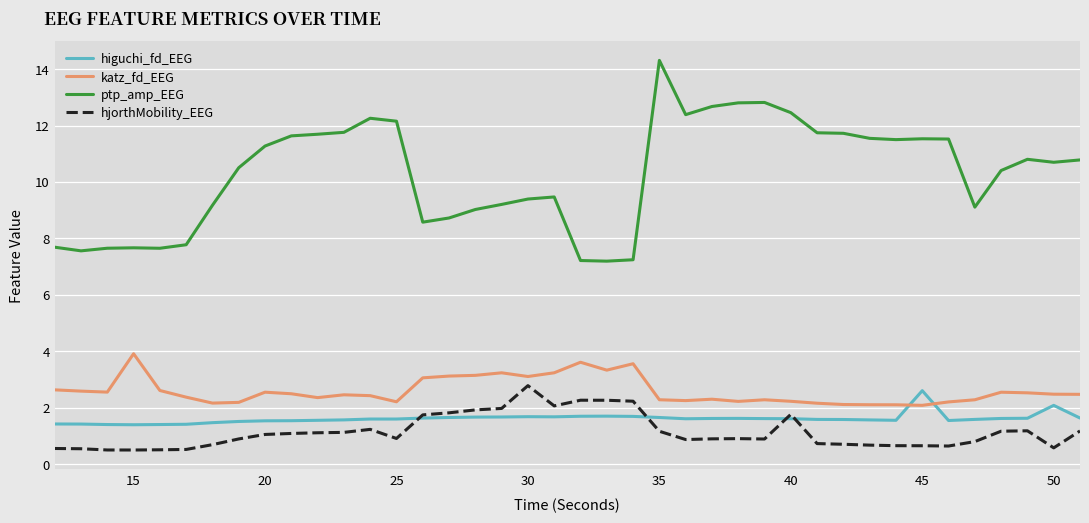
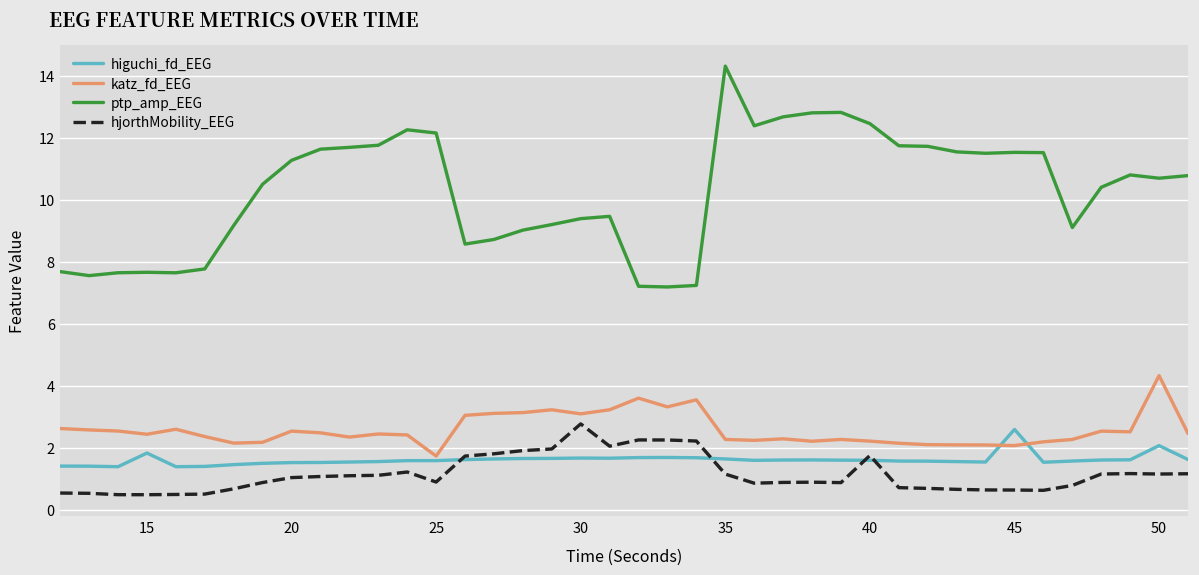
  {
    "higuchi_fd_EEG": {
-     "15": 1.4,
+     "15": 1.8,
      "20": 1.5,
      "25": 1.6,
      "30": 1.7,
      "35": 1.6,
      "40": 1.6,
      "45": 2.6,
      "50": 2.1
    },
    "katz_fd_EEG": {
-     "15": 3.9,
+     "15": 2.4,
      "20": 2.5,
-     "25": 2.2,
+     "25": 1.7,
      "30": 3.1,
      "35": 2.3,
      "40": 2.2,
      "45": 2.1,
-     "50": 2.5
+     "50": 4.3
    },
    "ptp_amp_EEG": {
      "15": 7.7,
      "20": 11.3,
      "25": 12.2,
      "30": 9.4,
      "35": 14.3,
      "40": 12.5,
      "45": 11.5,
      "50": 10.7
    },
    "hjorthMobility_EEG": {
      "15": 0.5,
      "20": 1.0,
      "25": 0.9,
      "30": 2.8,
      "35": 1.2,
      "40": 1.8,
      "45": 0.6,
-     "50": 0.6
+     "50": 1.2
    }
  }
